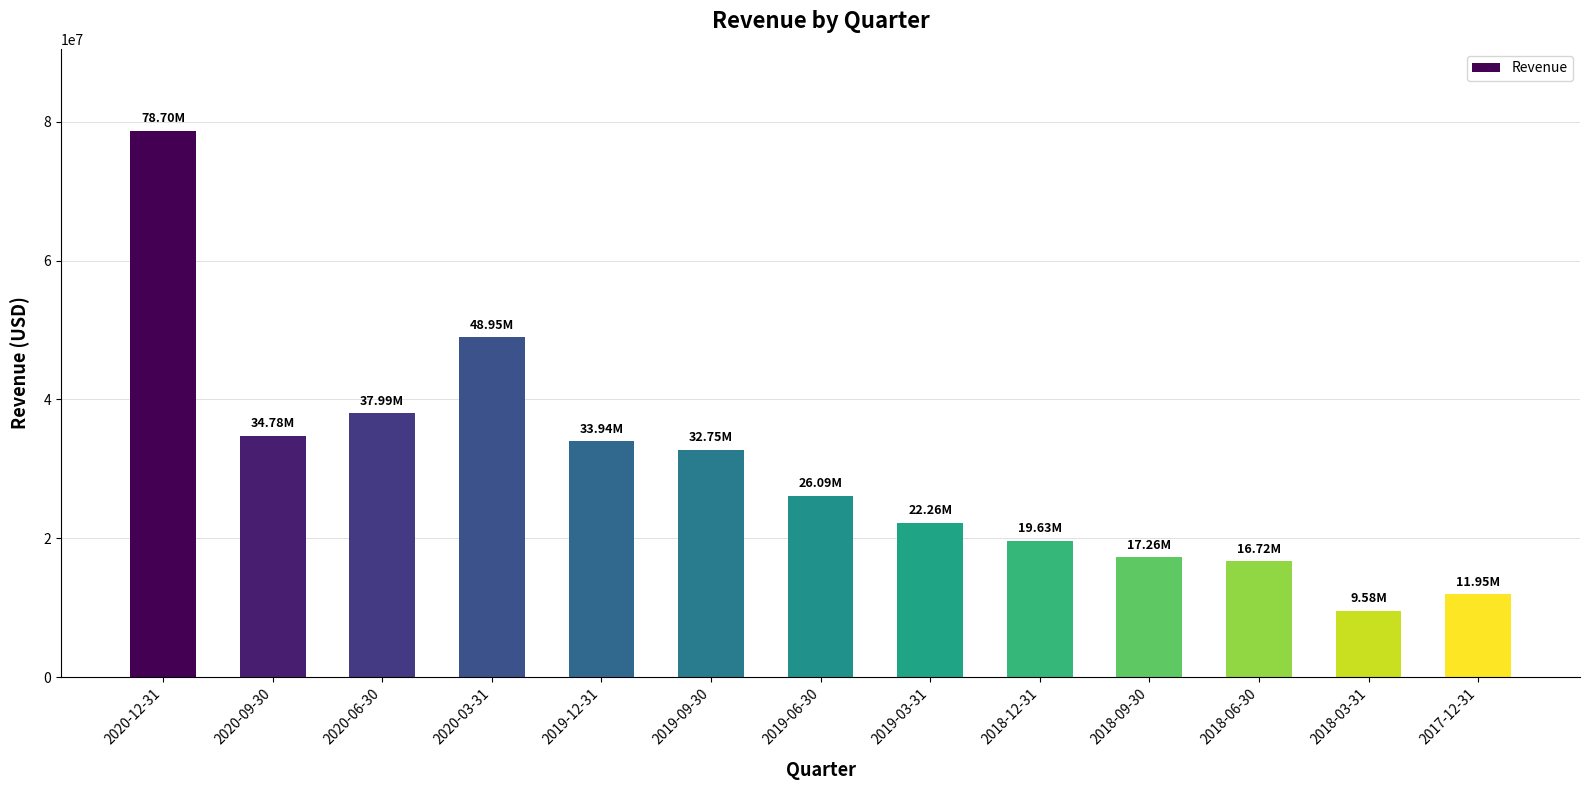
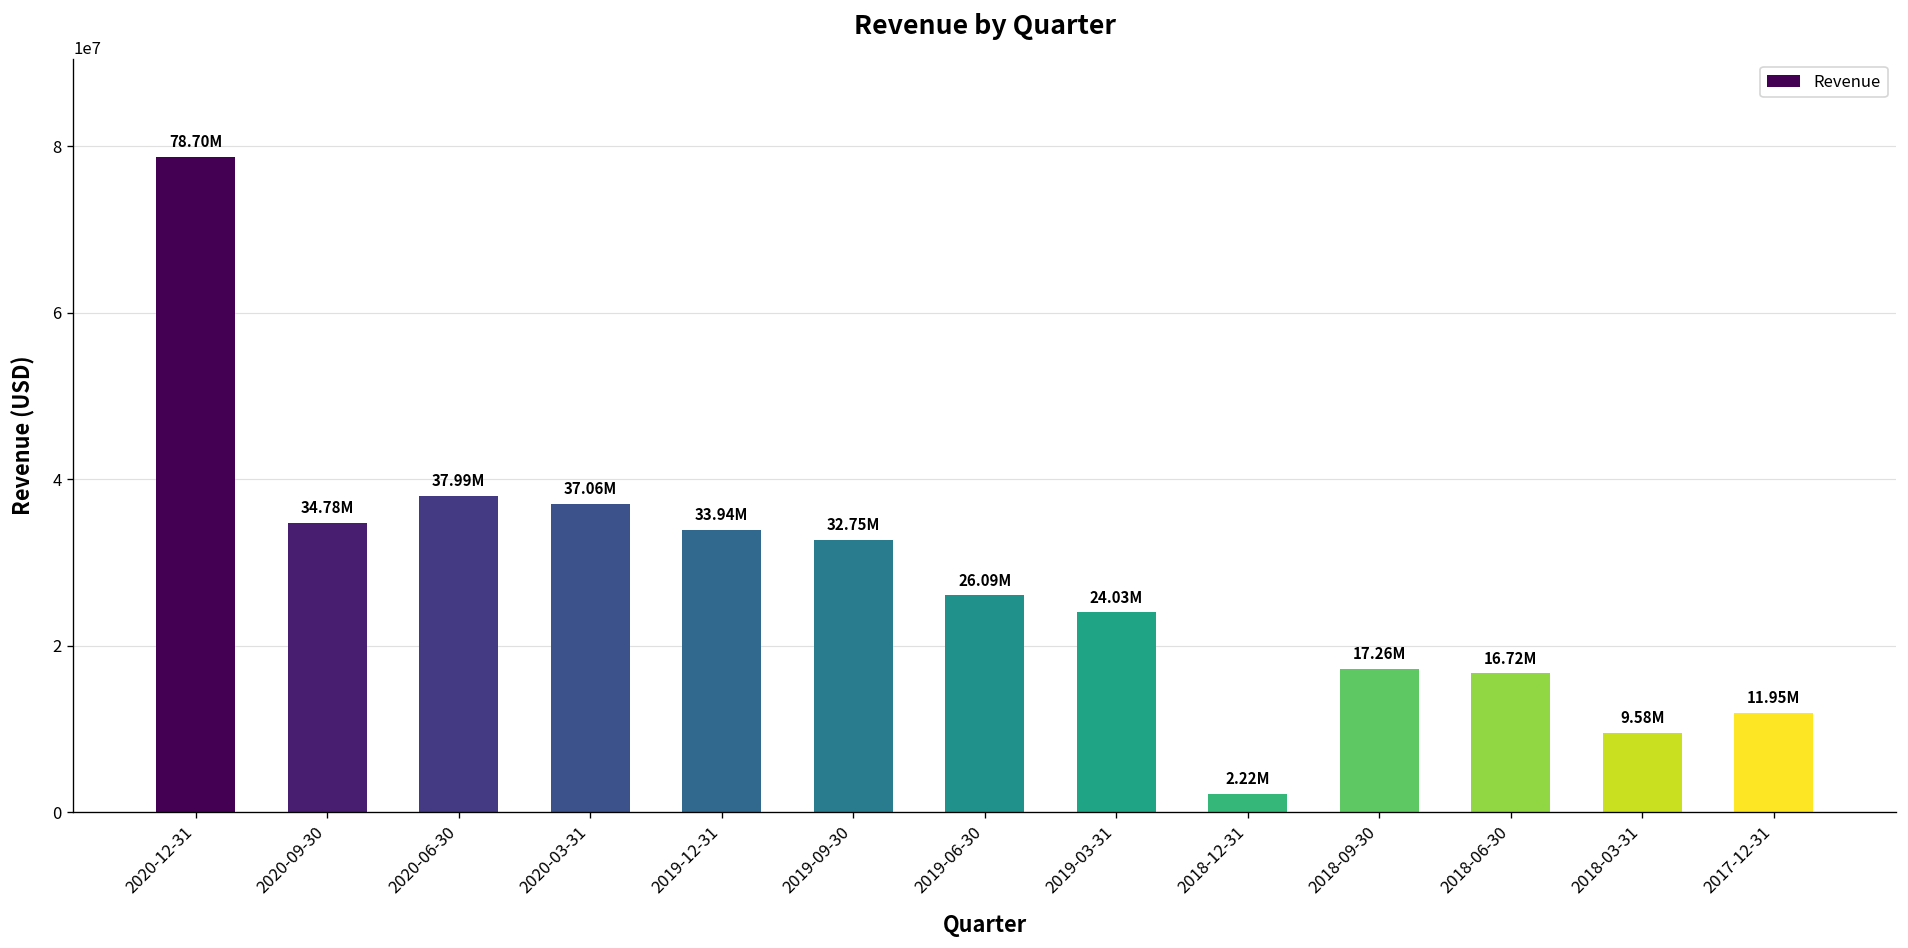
  {
    "2020-12-31": "78.70M",
    "2020-09-30": "34.78M",
    "2020-06-30": "37.99M",
-   "2020-03-31": "48.95M",
+   "2020-03-31": "37.06M",
    "2019-12-31": "33.94M",
    "2019-09-30": "32.75M",
    "2019-06-30": "26.09M",
-   "2019-03-31": "22.26M",
-   "2018-12-31": "19.63M",
+   "2019-03-31": "24.03M",
+   "2018-12-31": "2.22M",
    "2018-09-30": "17.26M",
    "2018-06-30": "16.72M",
    "2018-03-31": "9.58M",
    "2017-12-31": "11.95M"
  }
